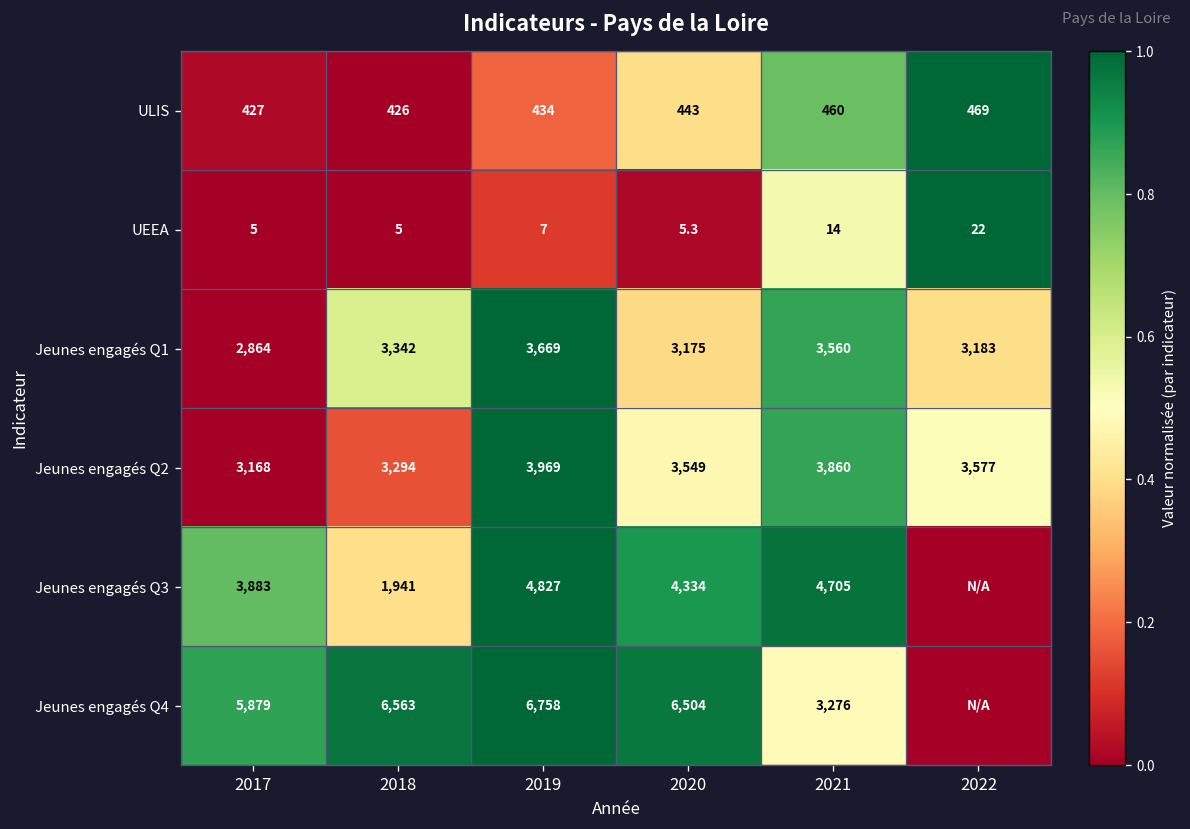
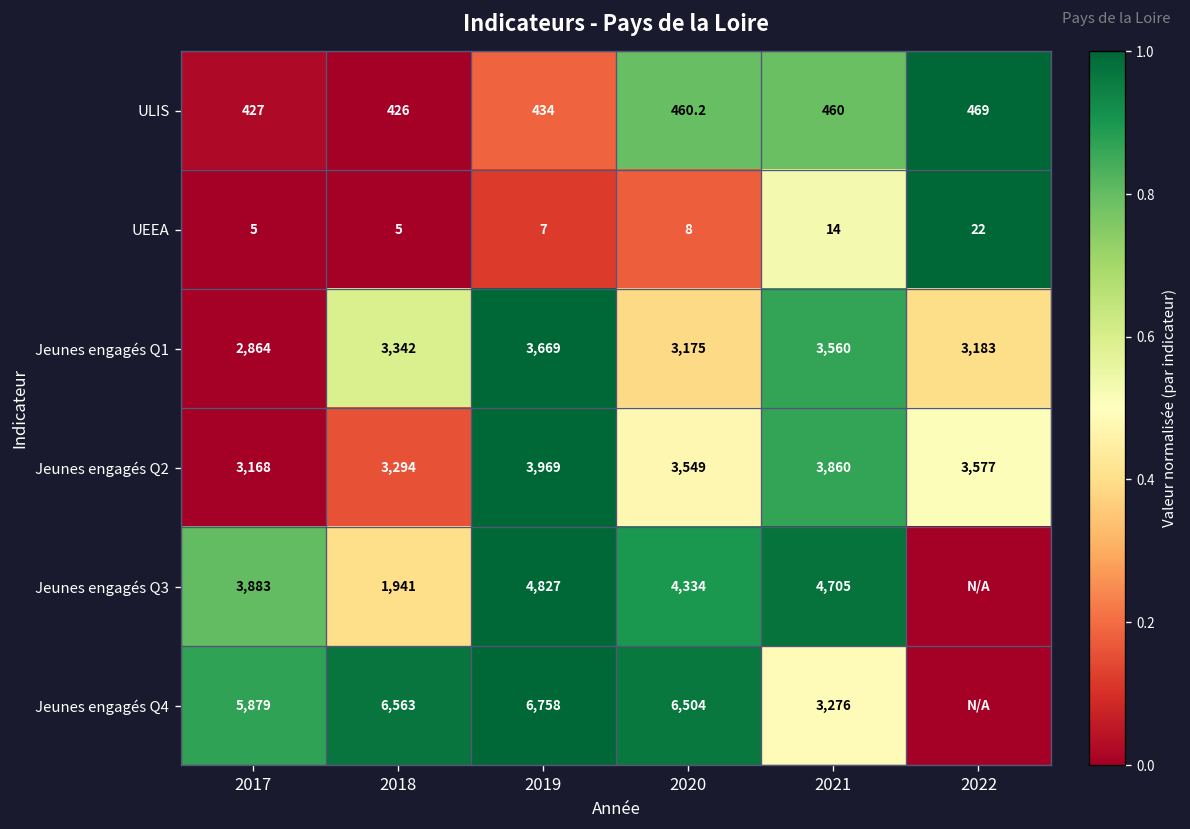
  {
    "ULIS": {
      "2017": "427",
      "2018": "426",
      "2019": "434",
-     "2020": "443",
+     "2020": "460.2",
      "2021": "460",
      "2022": "469"
    },
    "UEEA": {
      "2017": "5",
      "2018": "5",
      "2019": "7",
-     "2020": "5.3",
+     "2020": "8",
      "2021": "14",
      "2022": "22"
    },
    "Jeunes engagés Q1": {
      "2017": "2,864",
      "2018": "3,342",
      "2019": "3,669",
      "2020": "3,175",
      "2021": "3,560",
      "2022": "3,183"
    },
    "Jeunes engagés Q2": {
      "2017": "3,168",
      "2018": "3,294",
      "2019": "3,969",
      "2020": "3,549",
      "2021": "3,860",
      "2022": "3,577"
    },
    "Jeunes engagés Q3": {
      "2017": "3,883",
      "2018": "1,941",
      "2019": "4,827",
      "2020": "4,334",
      "2021": "4,705"
    },
    "Jeunes engagés Q4": {
      "2017": "5,879",
      "2018": "6,563",
      "2019": "6,758",
      "2020": "6,504",
      "2021": "3,276"
    }
  }
